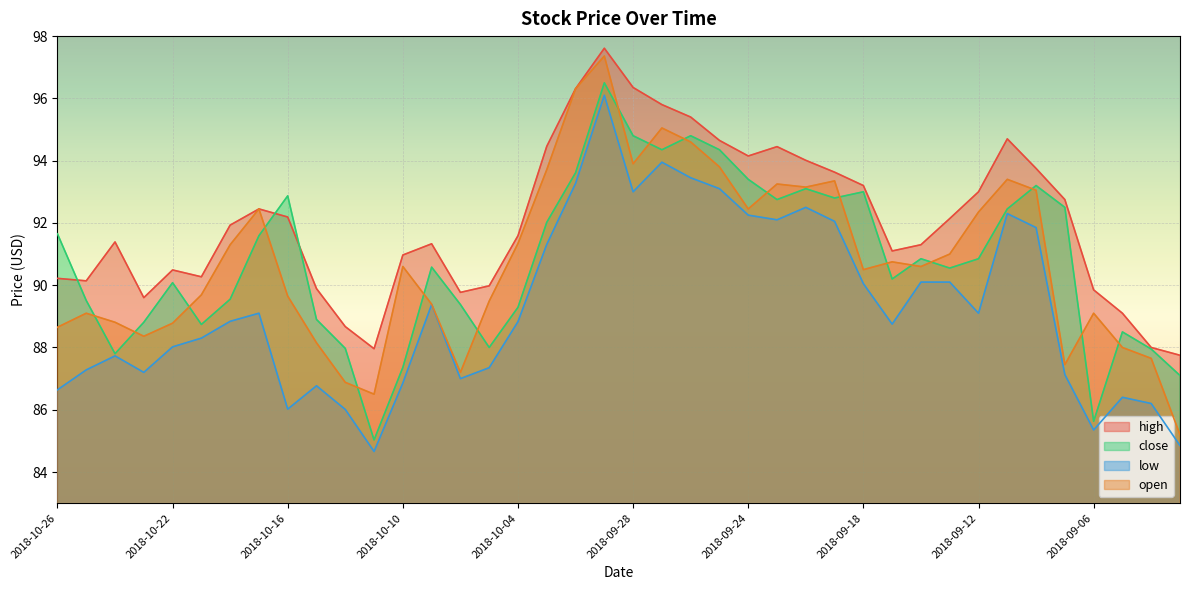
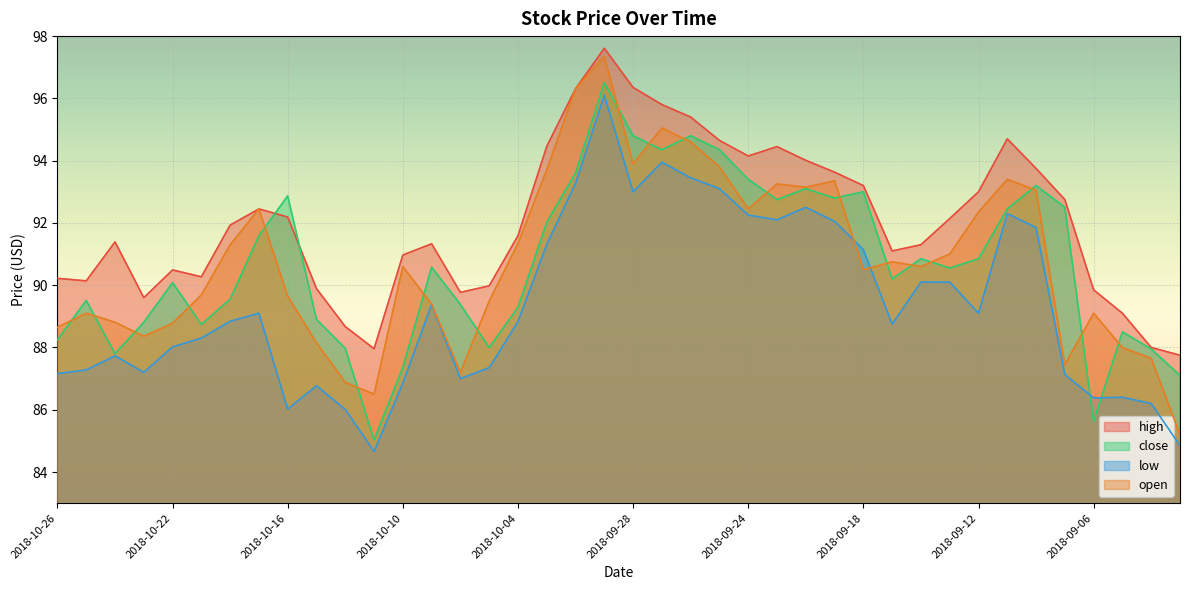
  {
    "close": {
-     "2018-10-26": 91.7,
+     "2018-10-26": 88.3,
      "2018-10-22": 90.1,
      "2018-10-16": 92.9,
      "2018-10-10": 87.4,
      "2018-10-04": 89.3,
      "2018-09-28": 94.8,
      "2018-09-24": 93.4,
      "2018-09-18": 93.0,
      "2018-09-12": 90.9,
      "2018-09-06": 85.6
    },
    "low": {
-     "2018-10-26": 86.6,
+     "2018-10-26": 87.2,
      "2018-10-22": 88.0,
      "2018-10-16": 86.0,
      "2018-10-10": 86.9,
      "2018-10-04": 88.8,
      "2018-09-28": 93.0,
      "2018-09-24": 92.3,
-     "2018-09-18": 90.1,
+     "2018-09-18": 91.1,
      "2018-09-12": 89.1,
-     "2018-09-06": 85.4
+     "2018-09-06": 86.4
    }
  }
